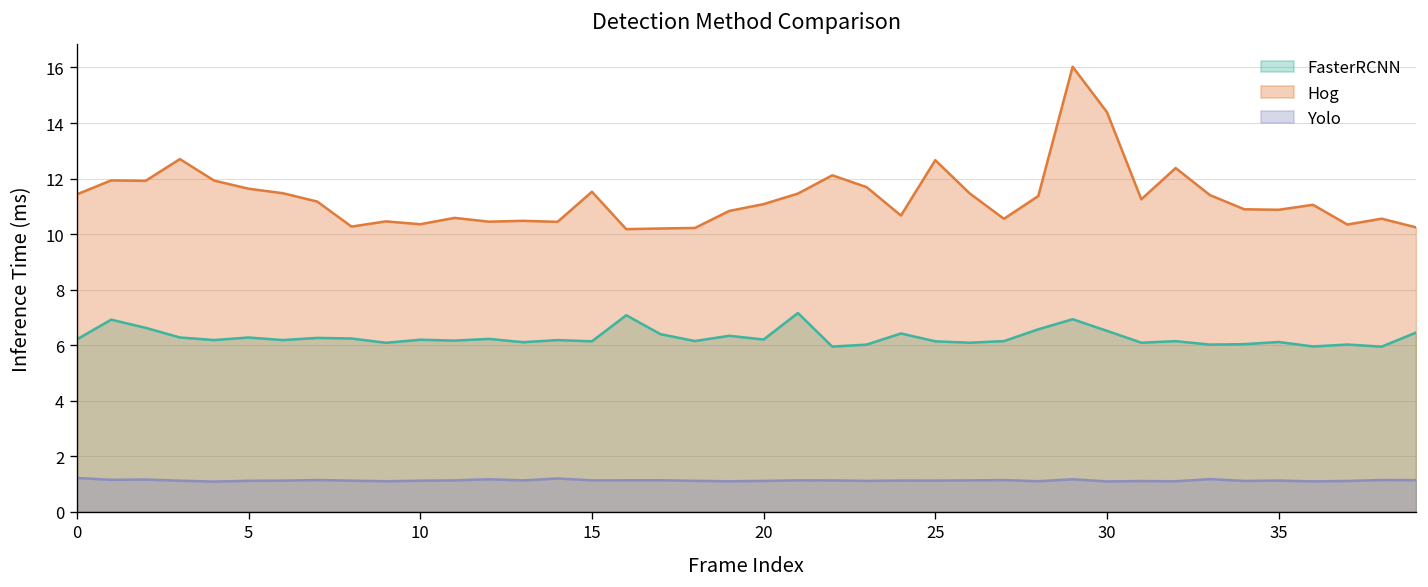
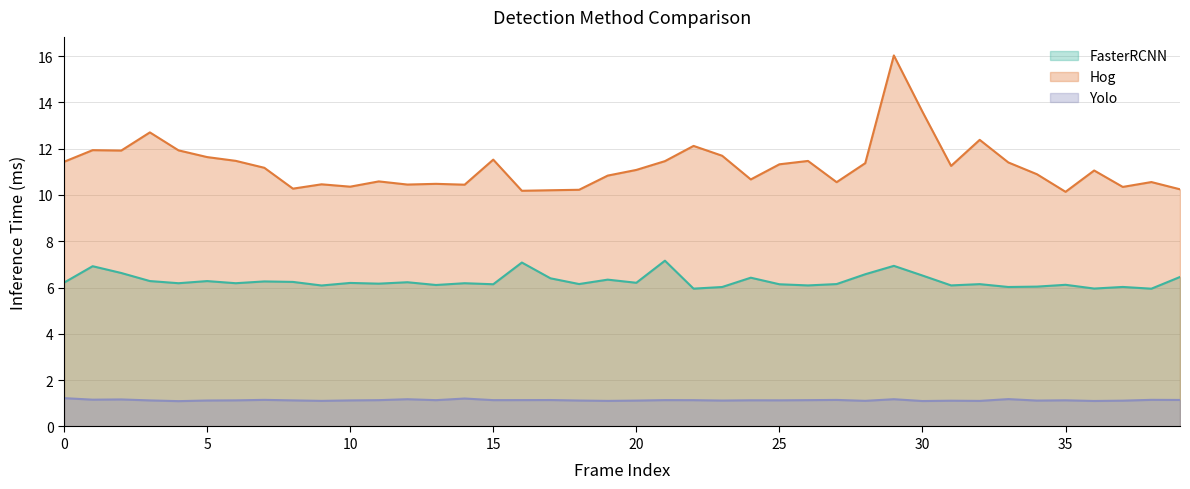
  {
    "Hog": {
      "0": 11.4,
      "5": 11.6,
      "10": 10.4,
      "15": 11.5,
      "20": 11.1,
-     "25": 12.7,
-     "30": 14.4,
-     "35": 10.9
+     "25": 11.3,
+     "30": 13.6,
+     "35": 10.1
    }
  }
